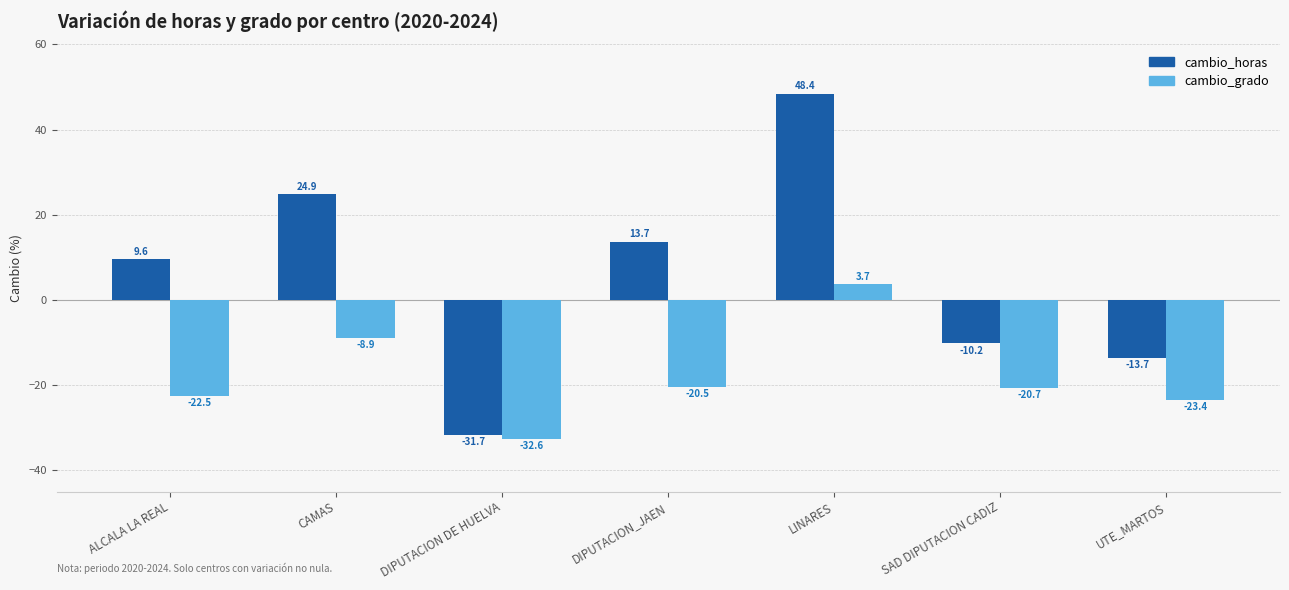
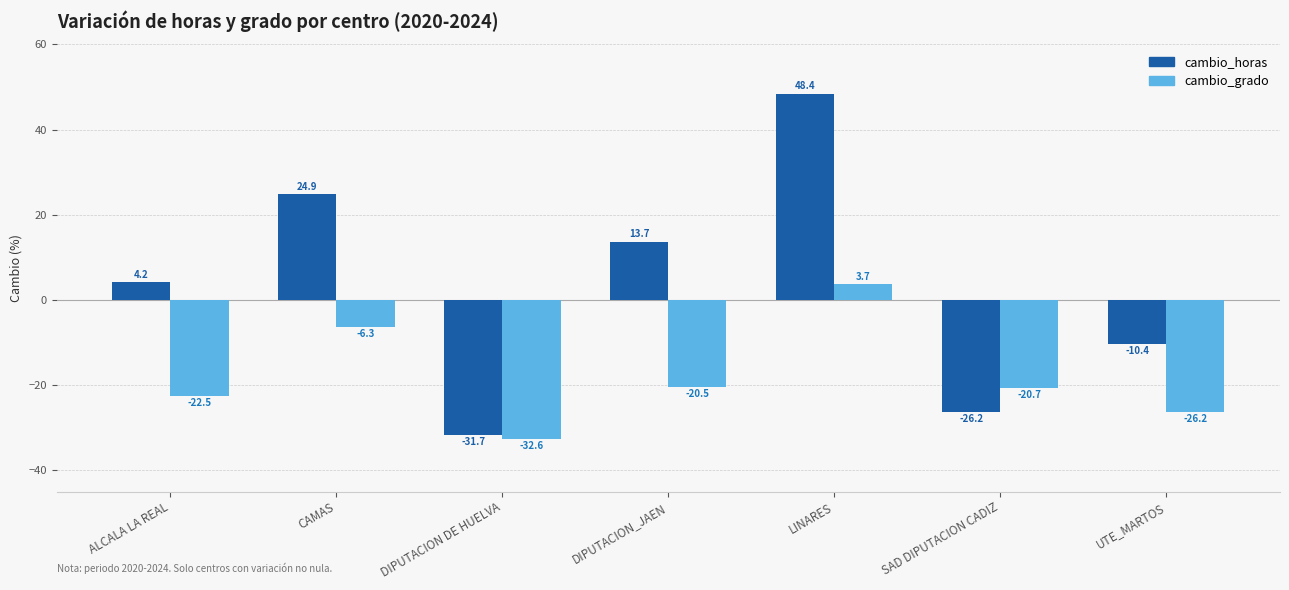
  {
    "cambio_horas": {
-     "ALCALA LA REAL": 9.6,
+     "ALCALA LA REAL": 4.2,
      "CAMAS": 24.9,
      "DIPUTACION DE HUELVA": -31.7,
      "DIPUTACION_JAEN": 13.7,
      "LINARES": 48.4,
-     "SAD DIPUTACION CADIZ": -10.2,
-     "UTE_MARTOS": -13.7
+     "SAD DIPUTACION CADIZ": -26.2,
+     "UTE_MARTOS": -10.4
    },
    "cambio_grado": {
      "ALCALA LA REAL": -22.5,
-     "CAMAS": -8.9,
+     "CAMAS": -6.3,
      "DIPUTACION DE HUELVA": -32.6,
      "DIPUTACION_JAEN": -20.5,
      "LINARES": 3.7,
      "SAD DIPUTACION CADIZ": -20.7,
-     "UTE_MARTOS": -23.4
+     "UTE_MARTOS": -26.2
    }
  }
